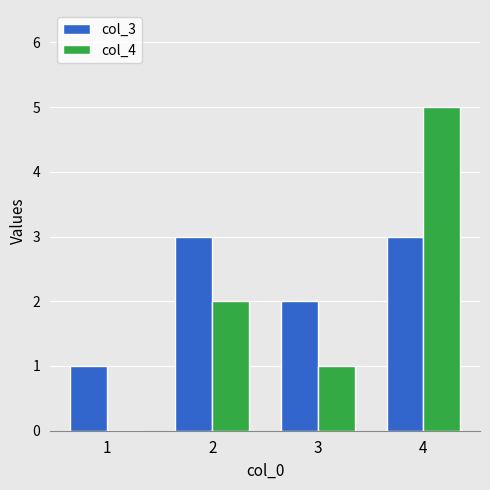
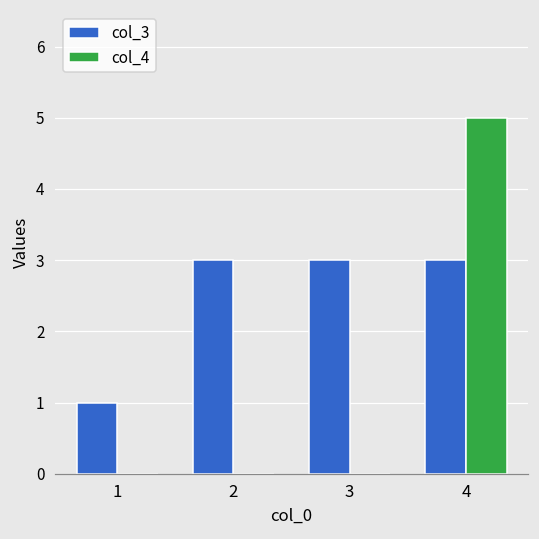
  {
    "col_3": {
      "1": 1,
      "2": 3,
-     "3": 2,
+     "3": 3,
      "4": 3
    },
    "col_4": {
      "1": 0,
-     "2": 2,
-     "3": 1,
+     "2": 0,
+     "3": 0,
      "4": 5
    }
  }
